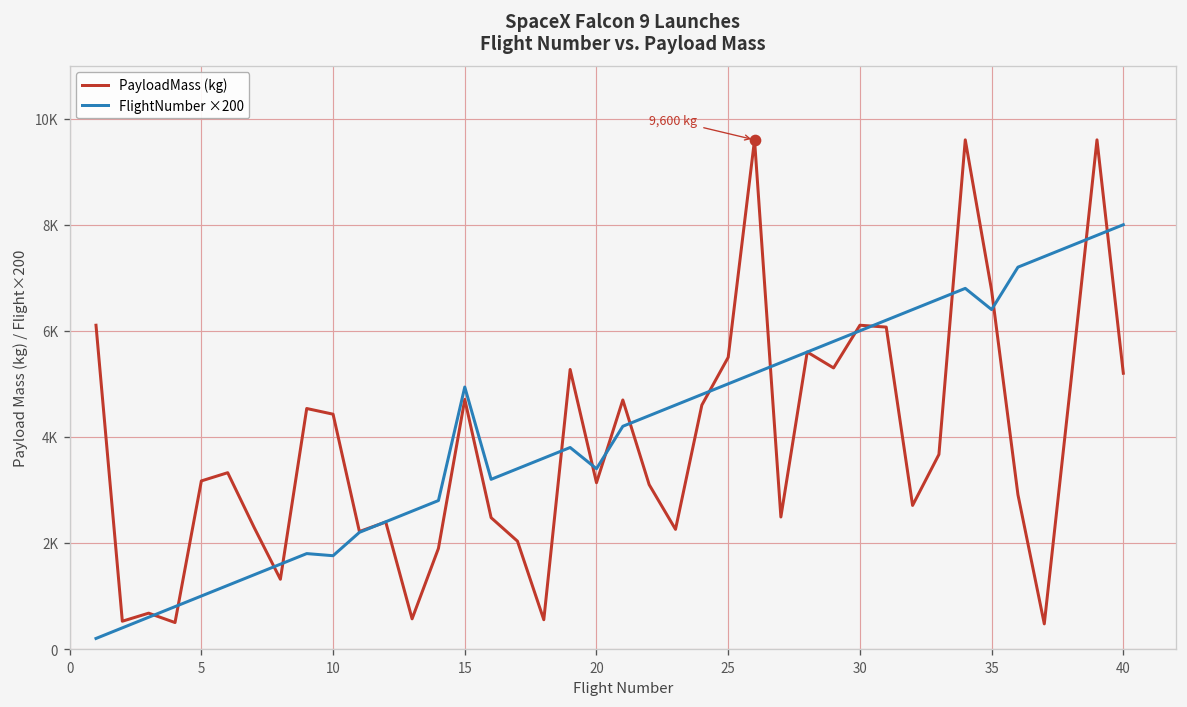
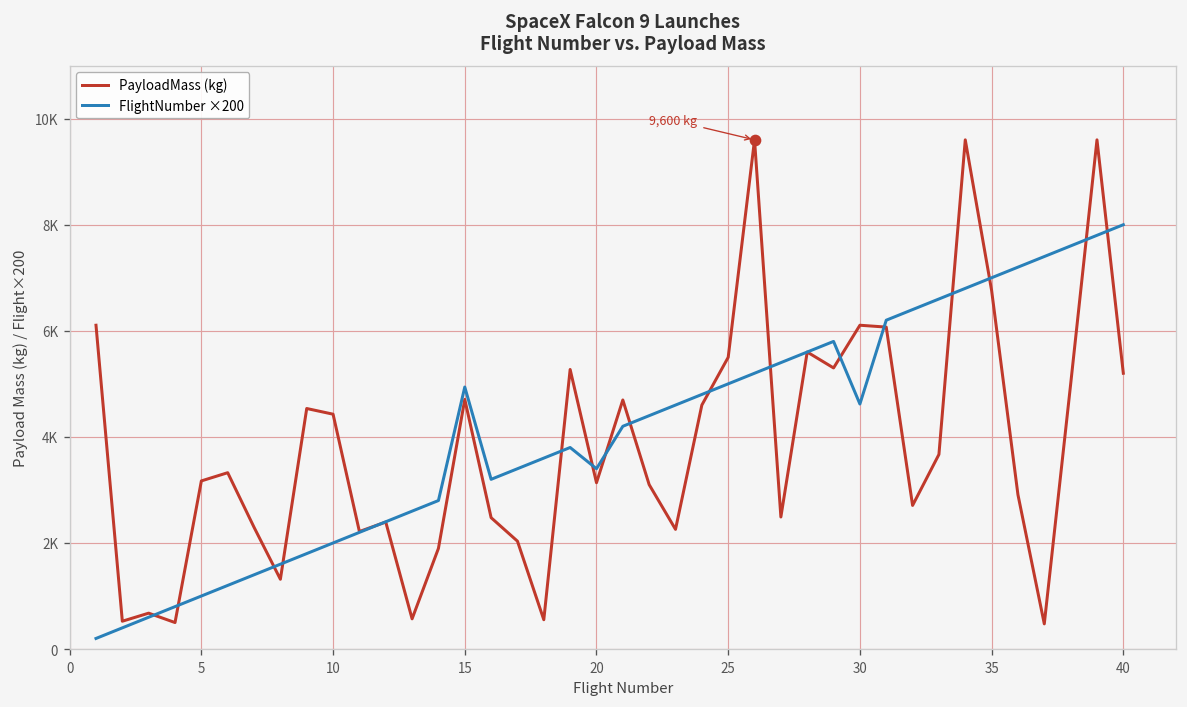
  {
    "FlightNumber ×200": {
      "5": 1000,
-     "10": 1800,
+     "10": 2000,
      "15": 4900,
      "20": 3400,
      "25": 5000,
-     "30": 6000,
-     "35": 6400,
+     "30": 4600,
+     "35": 7000,
      "40": 8000
    }
  }
